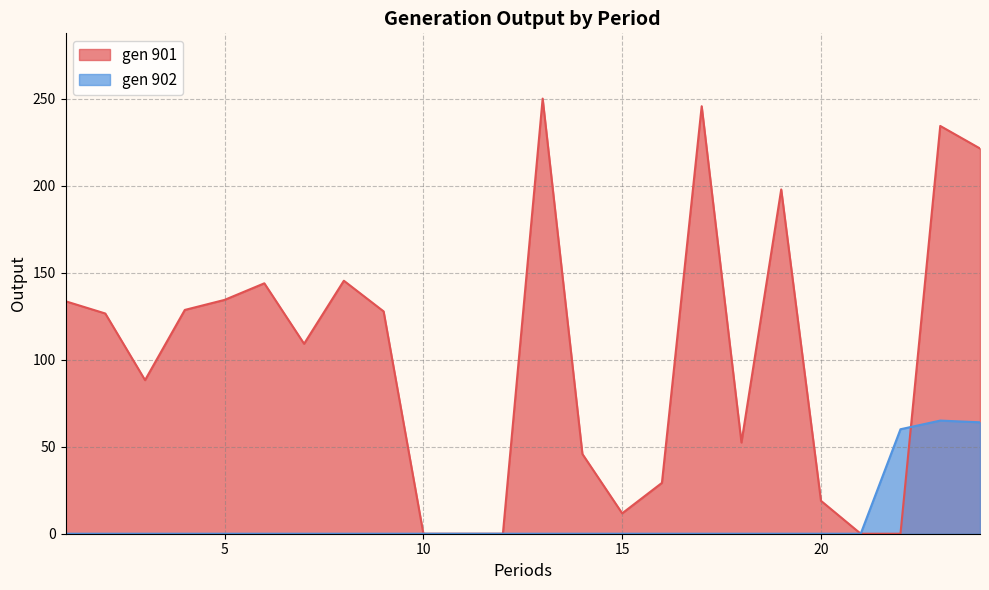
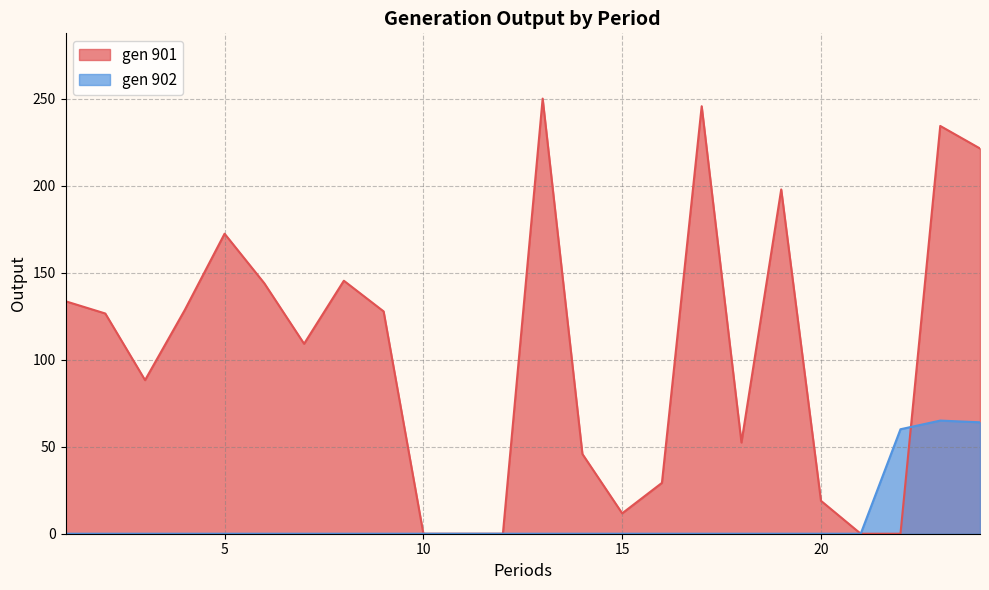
  {
    "gen 901": {
-     "5": 134,
+     "5": 172,
      "15": 12,
      "20": 19
    },
    "gen 902": {
      "5": 0,
      "15": 0,
      "20": 0
    }
  }
